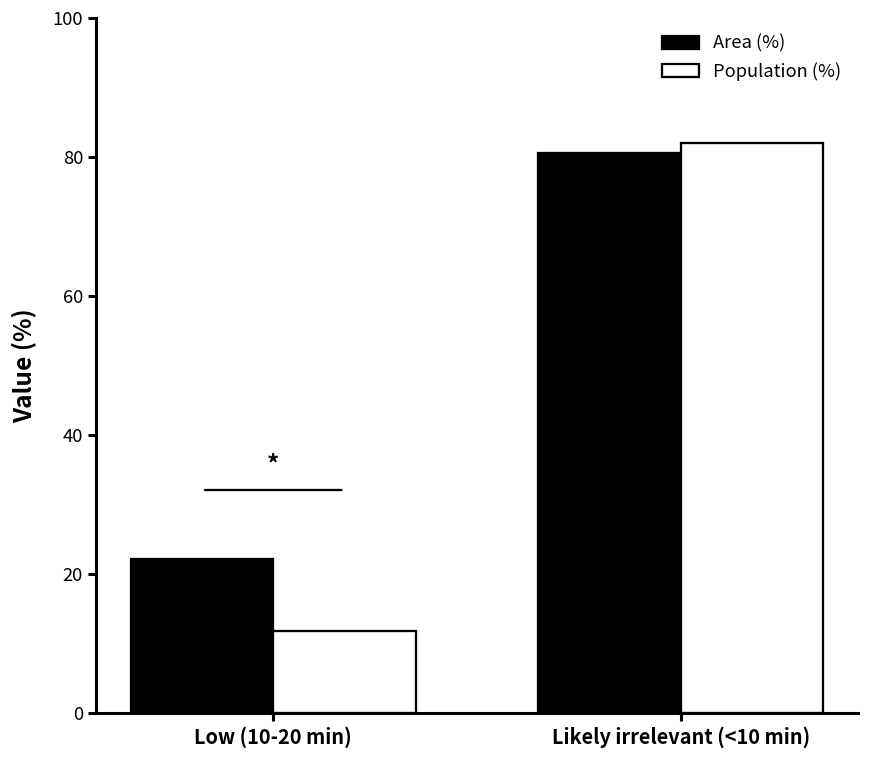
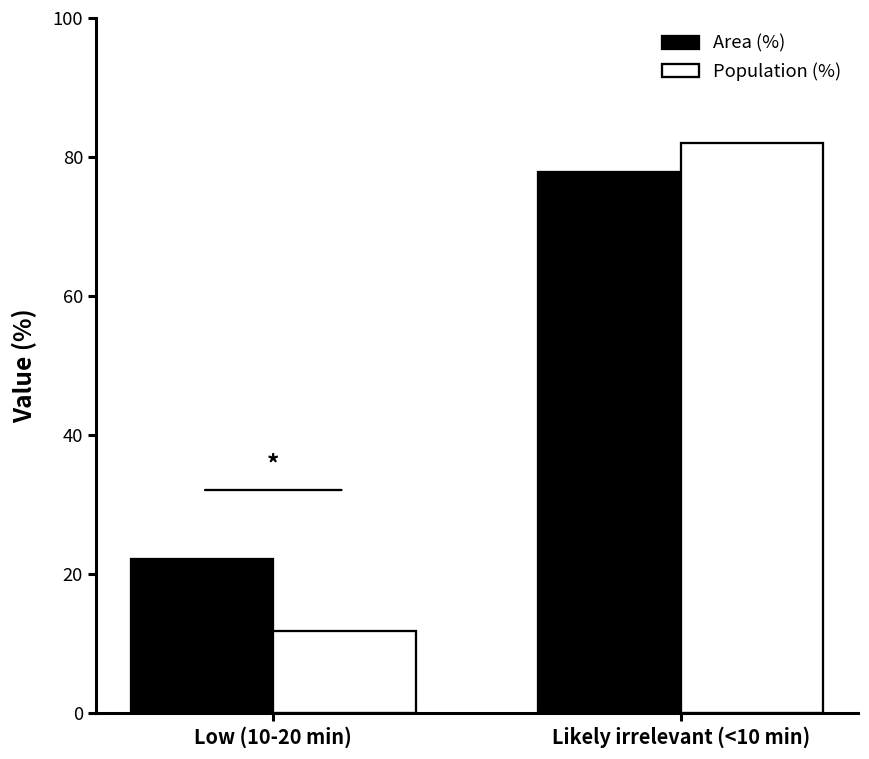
  {
    "Area (%)": {
      "Low (10-20 min)": 22,
-     "Likely irrelevant (<10 min)": 81
+     "Likely irrelevant (<10 min)": 78
    },
    "Population (%)": {
      "Low (10-20 min)": 12,
      "Likely irrelevant (<10 min)": 82
    }
  }
